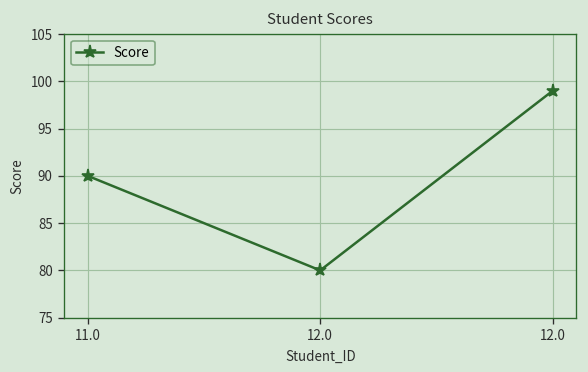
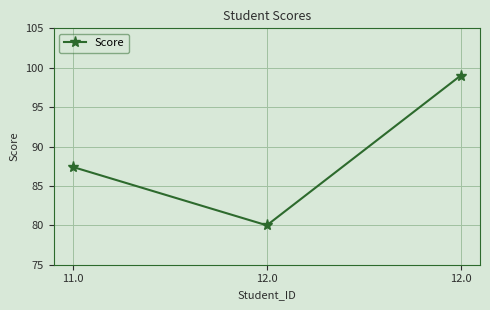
  {
-   "11.0": 90
+   "11.0": 87
  }
